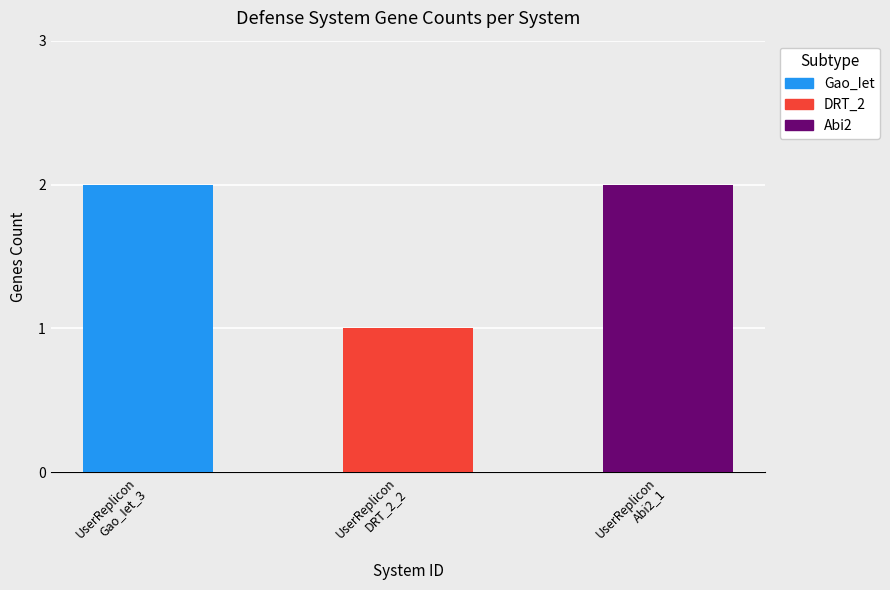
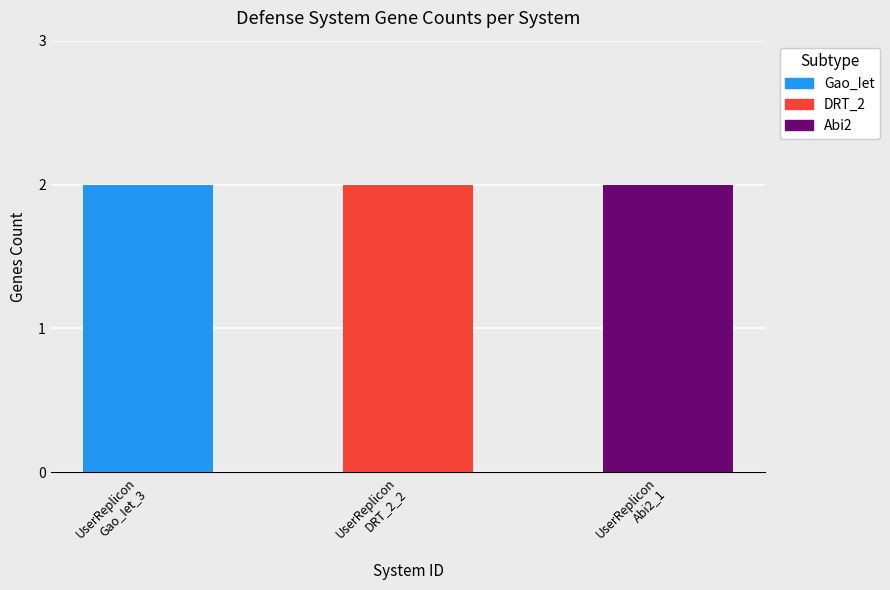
  {
    "UserReplicon Gao_Iet_3": 2,
-   "UserReplicon DRT_2_2": 1,
+   "UserReplicon DRT_2_2": 2,
    "UserReplicon Abi2_1": 2
  }
